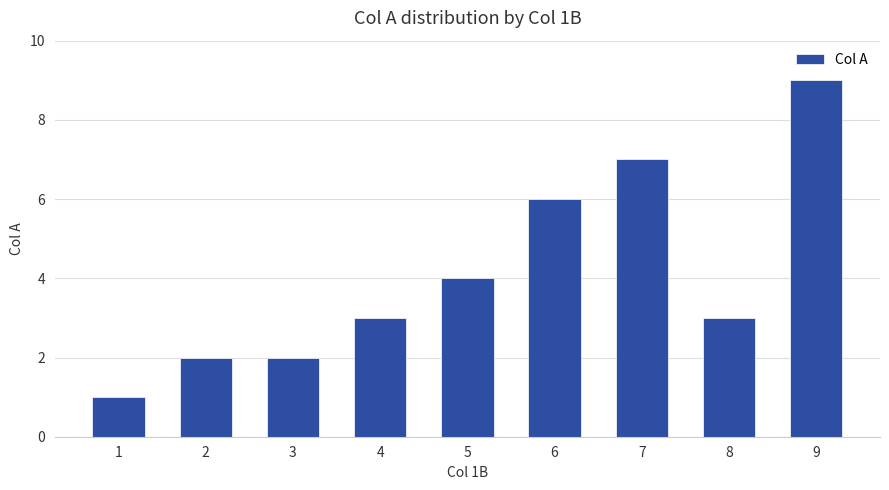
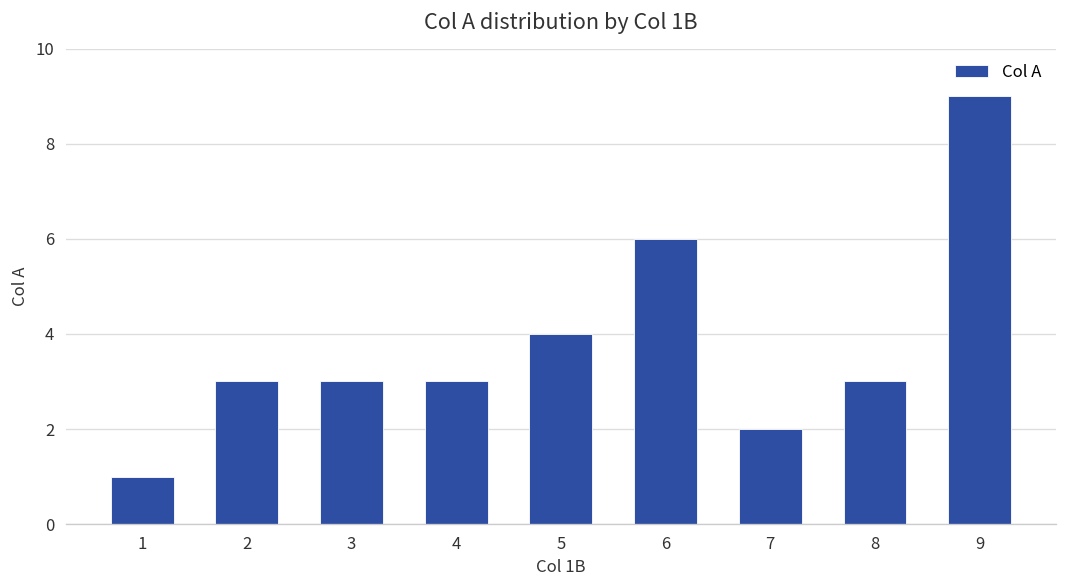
  {
    "1": 1,
-   "2": 2,
-   "3": 2,
+   "2": 3,
+   "3": 3,
    "4": 3,
    "5": 4,
    "6": 6,
-   "7": 7,
+   "7": 2,
    "8": 3,
    "9": 9
  }
